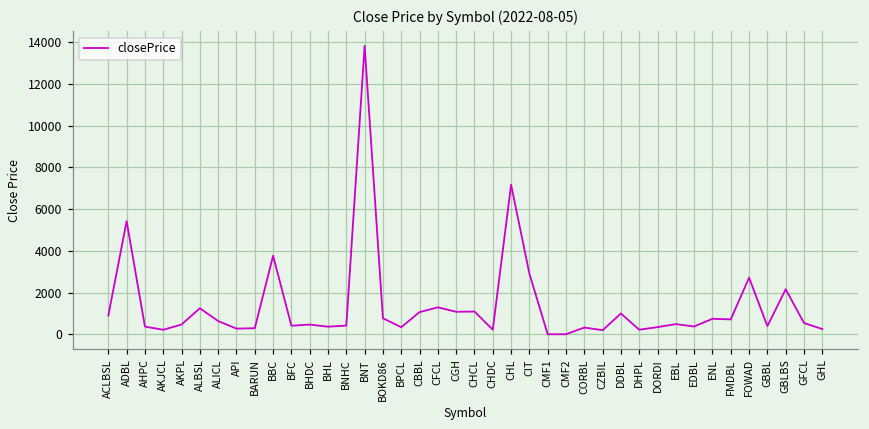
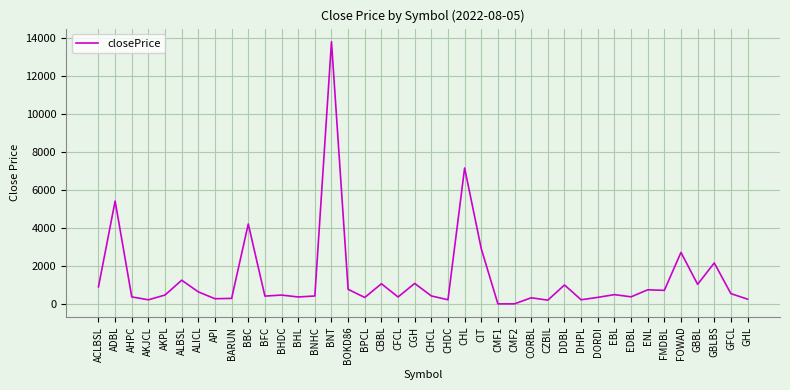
  {
    "ACLBSL": 900,
    "ADBL": 5400,
    "AHPC": 400,
    "AKJCL": 200,
    "AKPL": 500,
    "ALBSL": 1300,
    "ALICL": 600,
    "API": 300,
    "BARUN": 300,
-   "BBC": 3800,
+   "BBC": 4200,
    "BFC": 400,
    "BHDC": 500,
    "BHL": 400,
    "BNHC": 400,
    "BNT": 13800,
    "BOKD86": 800,
    "BPCL": 300,
    "CBBL": 1100,
-   "CFCL": 1300,
+   "CFCL": 400,
    "CGH": 1100,
-   "CHCL": 1100,
+   "CHCL": 400,
    "CHDC": 200,
    "CHL": 7200,
    "CIT": 2900,
    "CMF1": 0,
    "CMF2": 0,
    "CORBL": 300,
    "CZBIL": 200,
    "DDBL": 1000,
    "DHPL": 200,
    "DORDI": 400,
    "EBL": 500,
    "EDBL": 400,
    "ENL": 700,
    "FMDBL": 700,
    "FOWAD": 2700,
-   "GBBL": 400,
+   "GBBL": 1000,
    "GBLBS": 2200,
    "GFCL": 500,
    "GHL": 300
  }
